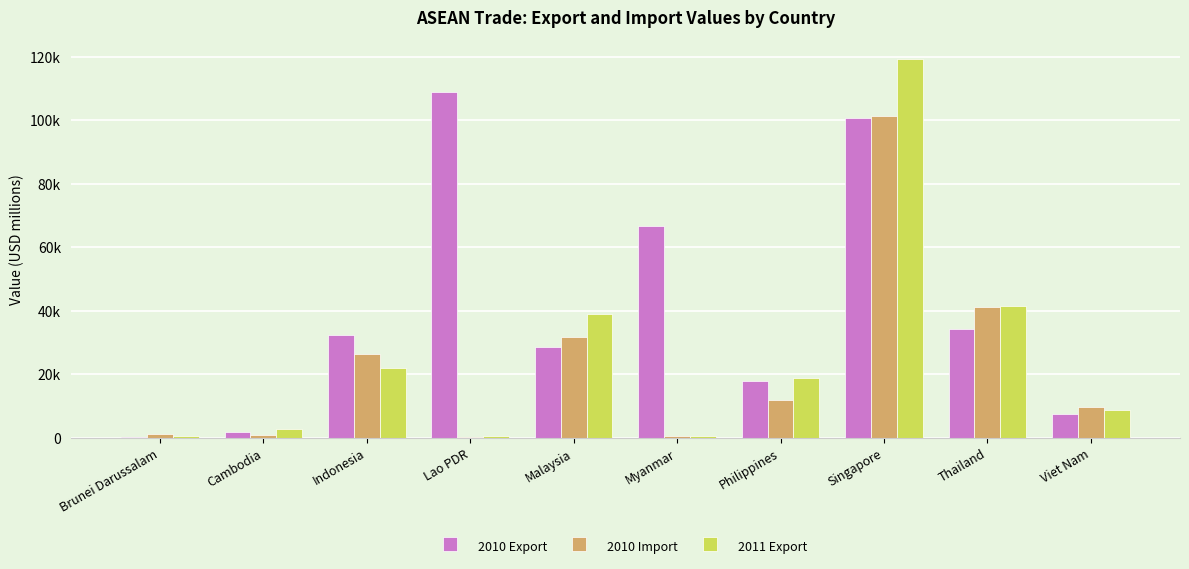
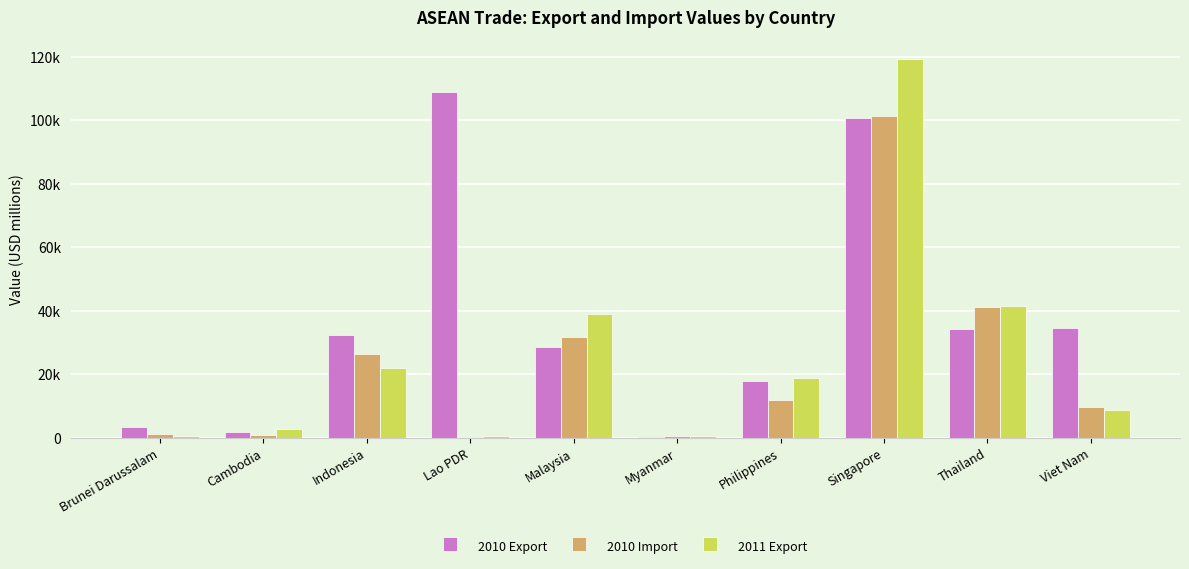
  {
    "2010 Export": {
-     "Brunei Darussalam": 0,
+     "Brunei Darussalam": 3000,
      "Cambodia": 2000,
      "Indonesia": 32000,
      "Lao PDR": 109000,
      "Malaysia": 28000,
-     "Myanmar": 67000,
+     "Myanmar": 0,
      "Philippines": 18000,
      "Singapore": 101000,
      "Thailand": 34000,
-     "Viet Nam": 7000
+     "Viet Nam": 35000
    }
  }
